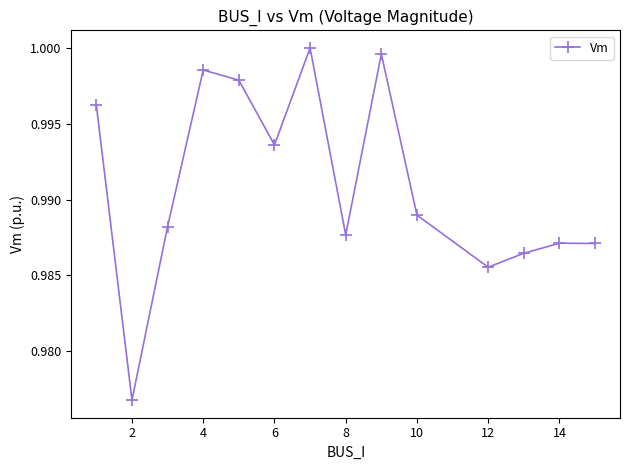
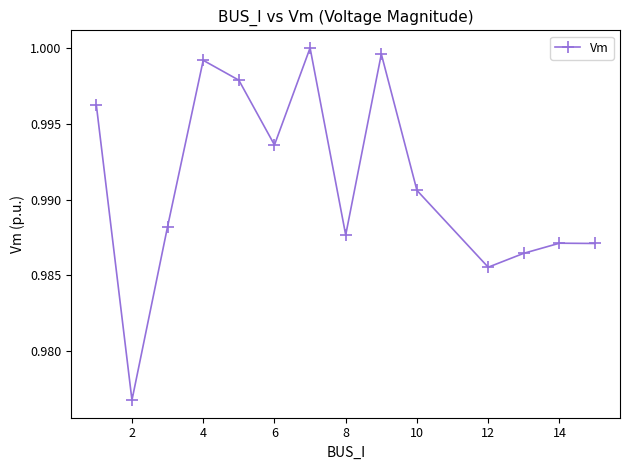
  {
    "2": 0.9768,
-   "4": 0.9985,
+   "4": 0.9992,
    "6": 0.9936,
    "8": 0.9877,
-   "10": 0.9890,
+   "10": 0.9906,
    "12": 0.9855,
    "14": 0.9871
  }
